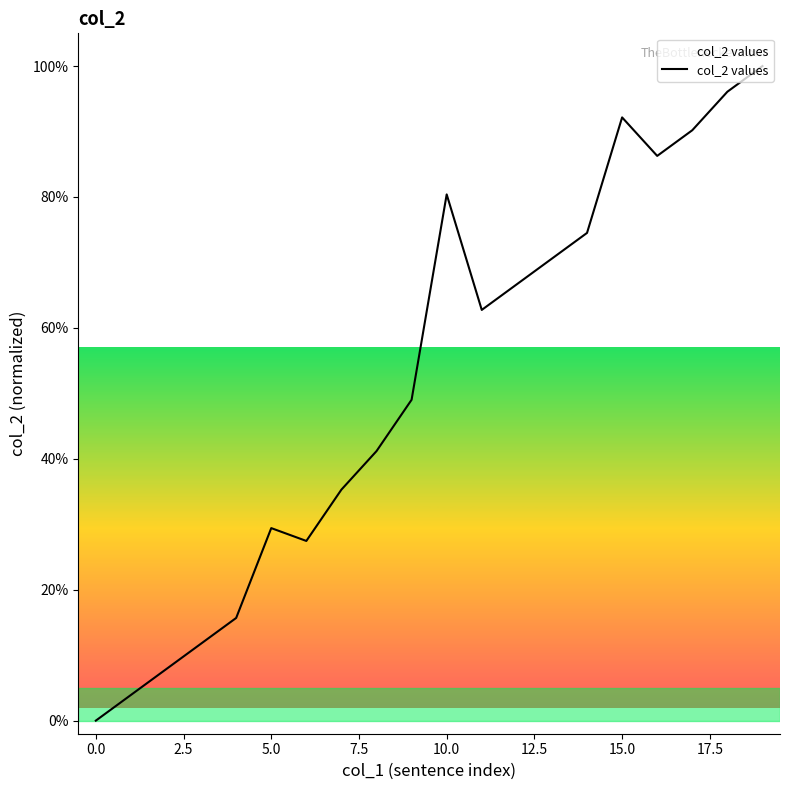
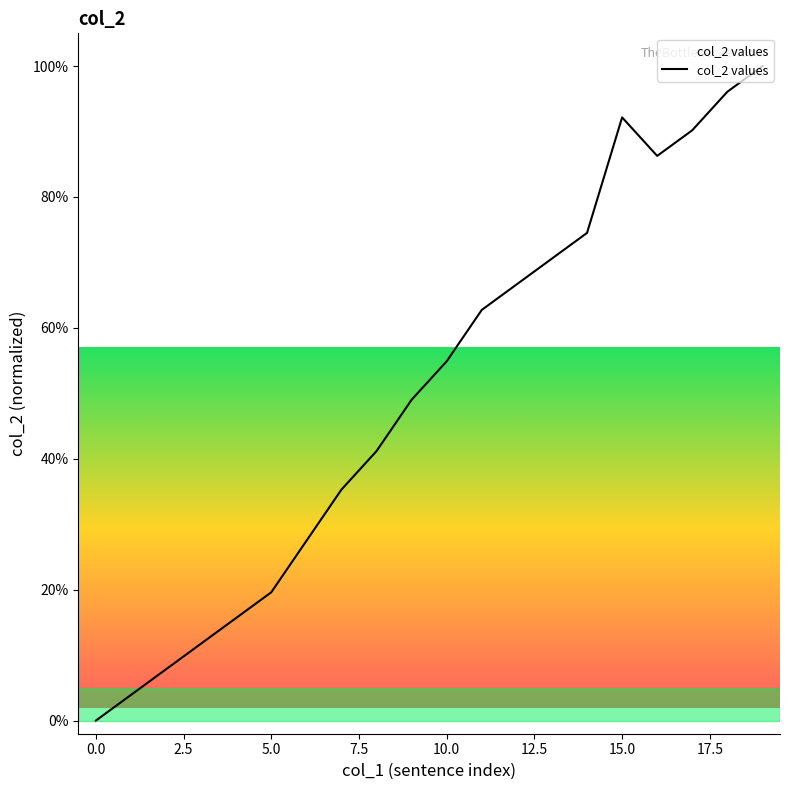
  {
-   "5.0": "29%",
-   "10.0": "80%",
+   "5.0": "20%",
+   "10.0": "55%",
    "15.0": "92%"
  }
